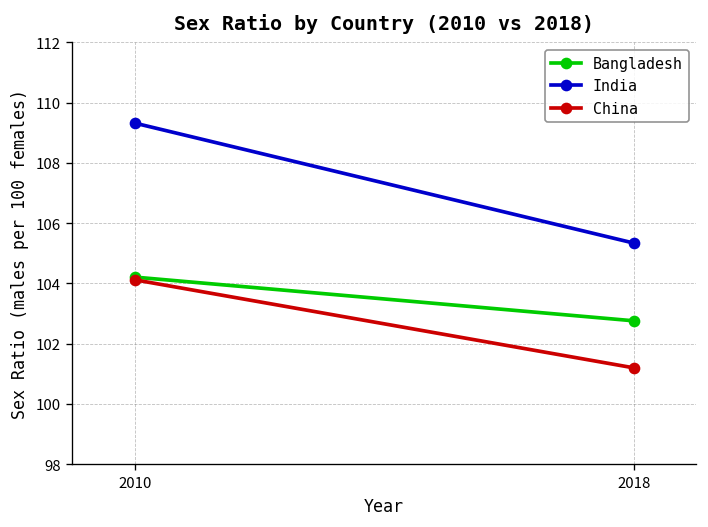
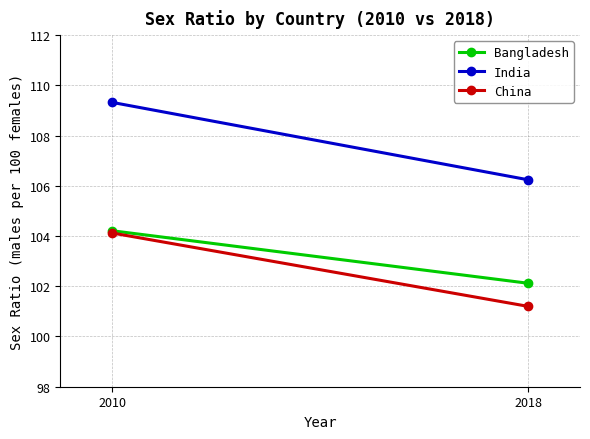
  {
    "Bangladesh": {
-     "2018": 102.8
+     "2018": 102.1
    },
    "India": {
      "2010": 109.3,
-     "2018": 105.3
+     "2018": 106.2
    },
    "China": {
      "2018": 101.2
    }
  }
